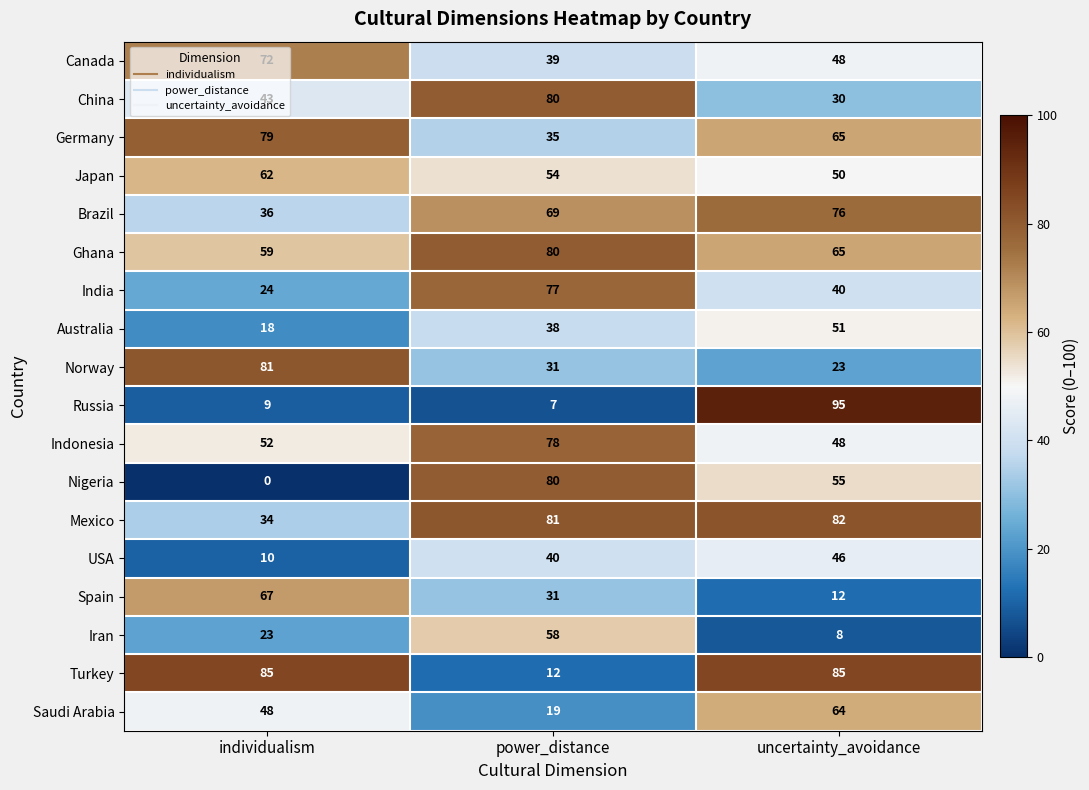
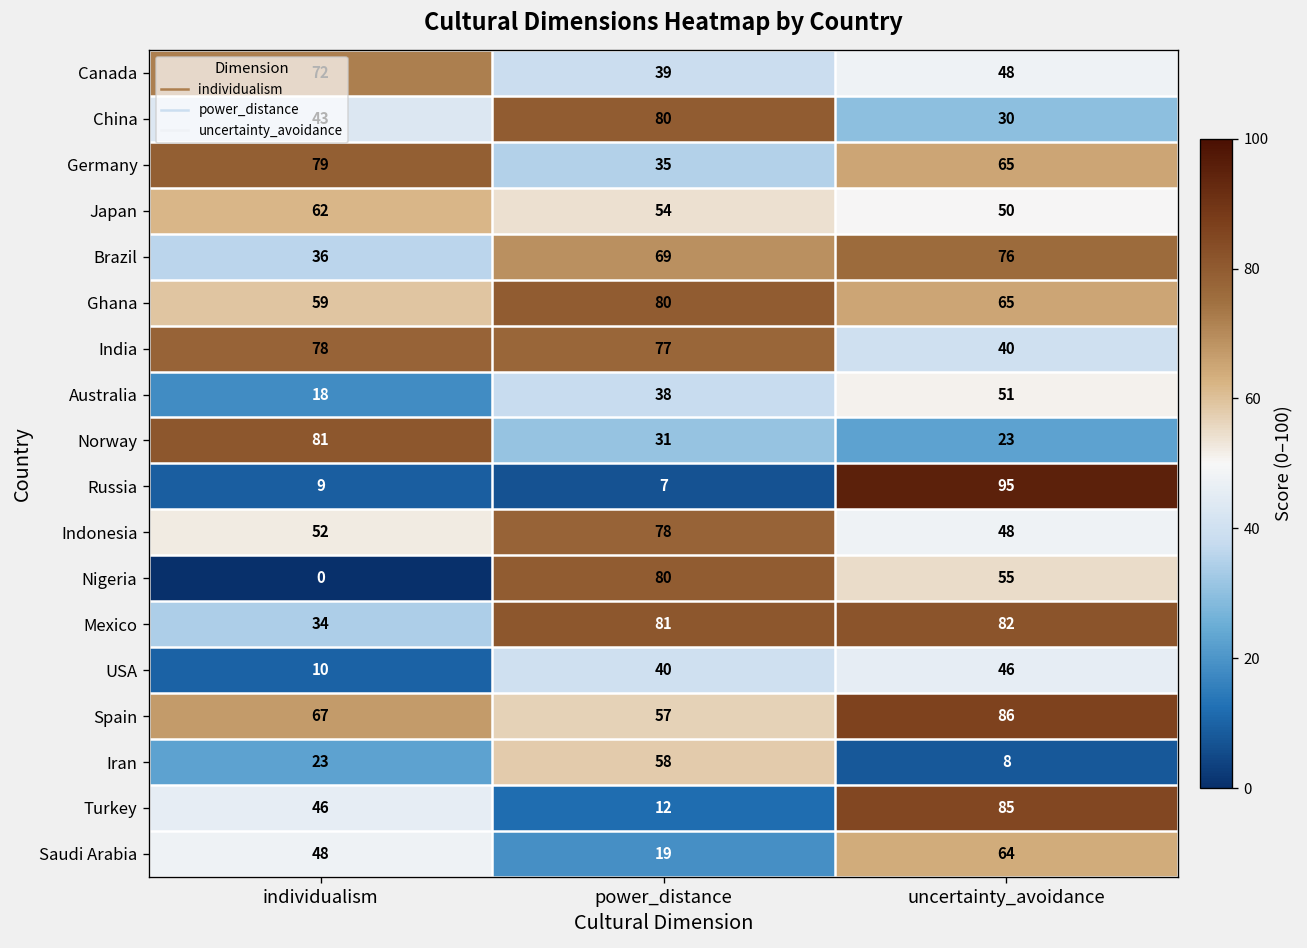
  {
    "Canada": {
      "power_distance": 39,
      "uncertainty_avoidance": 48
    },
    "China": {
      "power_distance": 80,
      "uncertainty_avoidance": 30
    },
    "Germany": {
      "individualism": 79,
      "power_distance": 35,
      "uncertainty_avoidance": 65
    },
    "Japan": {
      "individualism": 62,
      "power_distance": 54,
      "uncertainty_avoidance": 50
    },
    "Brazil": {
      "individualism": 36,
      "power_distance": 69,
      "uncertainty_avoidance": 76
    },
    "Ghana": {
      "individualism": 59,
      "power_distance": 80,
      "uncertainty_avoidance": 65
    },
    "India": {
-     "individualism": 24,
+     "individualism": 78,
      "power_distance": 77,
      "uncertainty_avoidance": 40
    },
    "Australia": {
      "individualism": 18,
      "power_distance": 38,
      "uncertainty_avoidance": 51
    },
    "Norway": {
      "individualism": 81,
      "power_distance": 31,
      "uncertainty_avoidance": 23
    },
    "Russia": {
      "individualism": 9,
      "power_distance": 7,
      "uncertainty_avoidance": 95
    },
    "Indonesia": {
      "individualism": 52,
      "power_distance": 78,
      "uncertainty_avoidance": 48
    },
    "Nigeria": {
      "individualism": 0,
      "power_distance": 80,
      "uncertainty_avoidance": 55
    },
    "Mexico": {
      "individualism": 34,
      "power_distance": 81,
      "uncertainty_avoidance": 82
    },
    "USA": {
      "individualism": 10,
      "power_distance": 40,
      "uncertainty_avoidance": 46
    },
    "Spain": {
      "individualism": 67,
-     "power_distance": 31,
-     "uncertainty_avoidance": 12
+     "power_distance": 57,
+     "uncertainty_avoidance": 86
    },
    "Iran": {
      "individualism": 23,
      "power_distance": 58,
      "uncertainty_avoidance": 8
    },
    "Turkey": {
-     "individualism": 85,
+     "individualism": 46,
      "power_distance": 12,
      "uncertainty_avoidance": 85
    },
    "Saudi Arabia": {
      "individualism": 48,
      "power_distance": 19,
      "uncertainty_avoidance": 64
    }
  }
